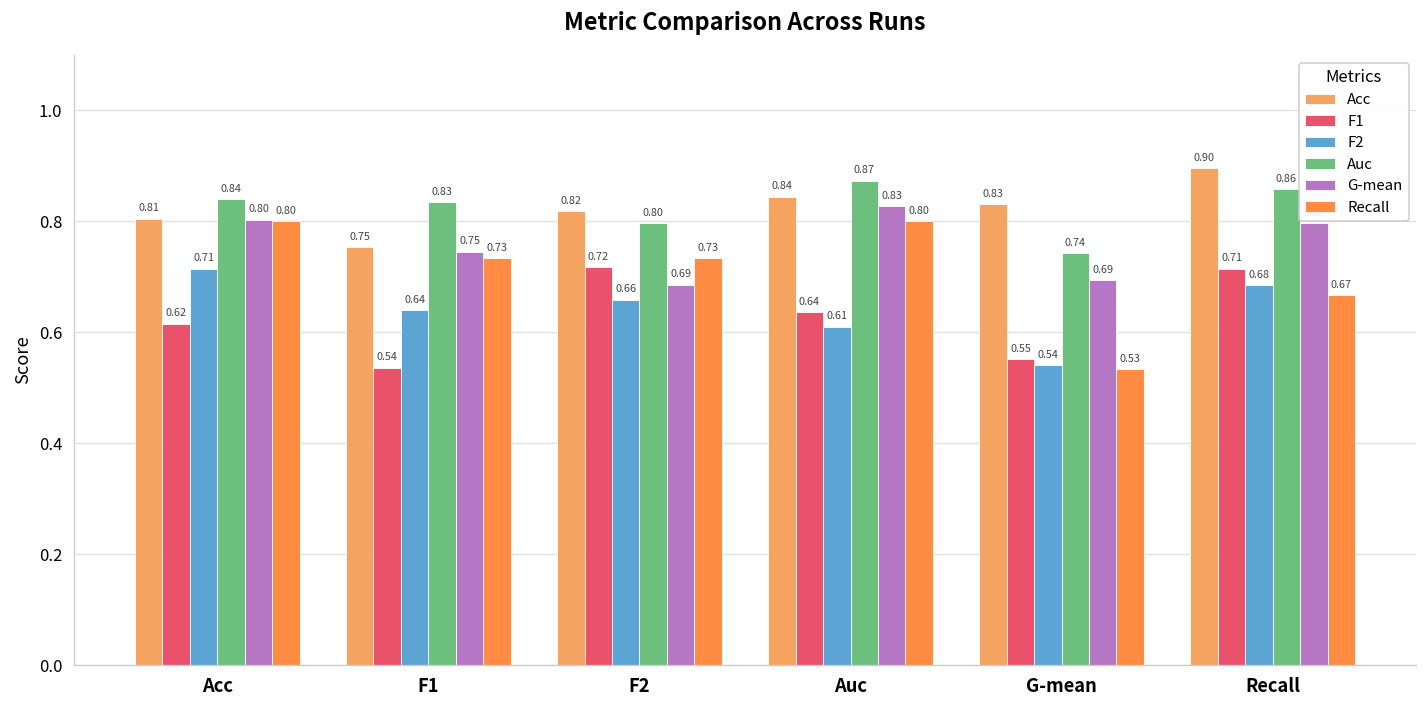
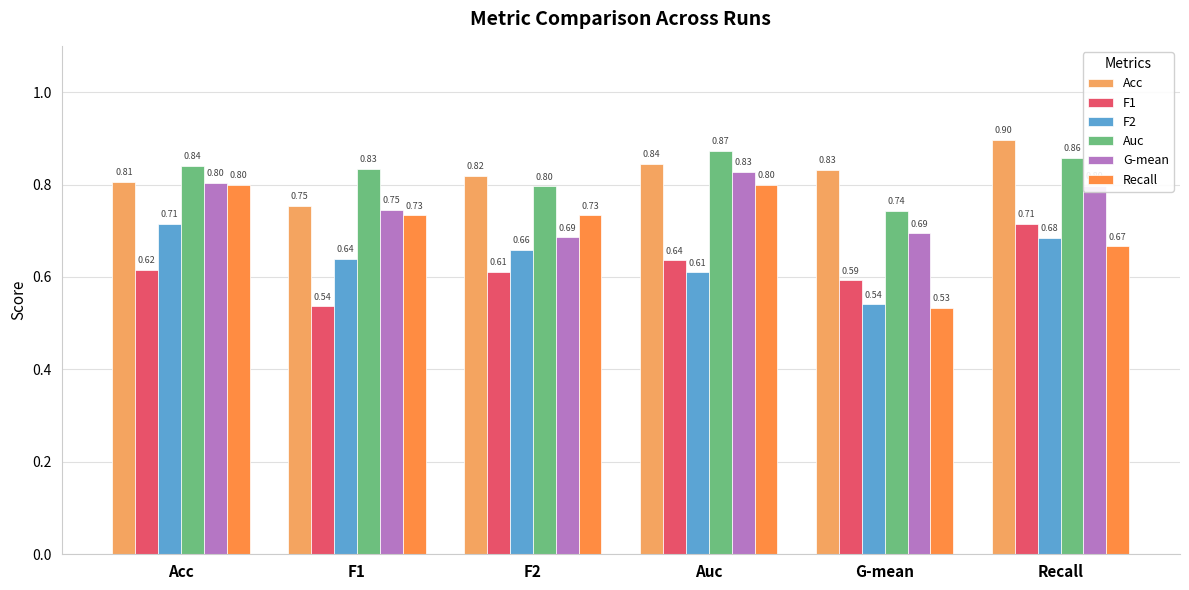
  {
    "F1": {
      "Acc": 0.62,
      "F1": 0.54,
-     "F2": 0.72,
+     "F2": 0.61,
      "Auc": 0.64,
-     "G-mean": 0.55,
+     "G-mean": 0.59,
      "Recall": 0.71
    },
    "F2": {
      "Acc": 0.71,
      "F1": 0.64,
      "F2": 0.66,
      "Auc": 0.61,
      "G-mean": 0.54,
      "Recall": 0.68
    },
    "Auc": {
      "Acc": 0.84,
      "F1": 0.83,
      "F2": 0.80,
      "Auc": 0.87,
      "G-mean": 0.74,
      "Recall": 0.86
    },
    "G-mean": {
      "Acc": 0.80,
      "F1": 0.75,
      "F2": 0.69,
      "Auc": 0.83,
      "G-mean": 0.69
    }
  }
